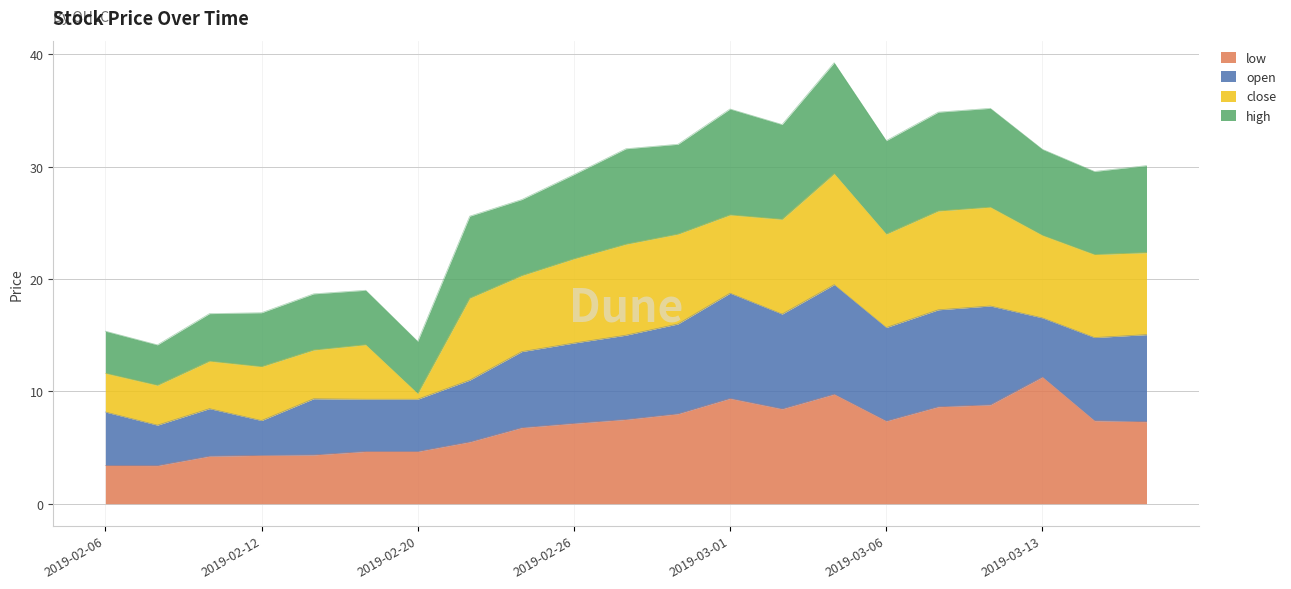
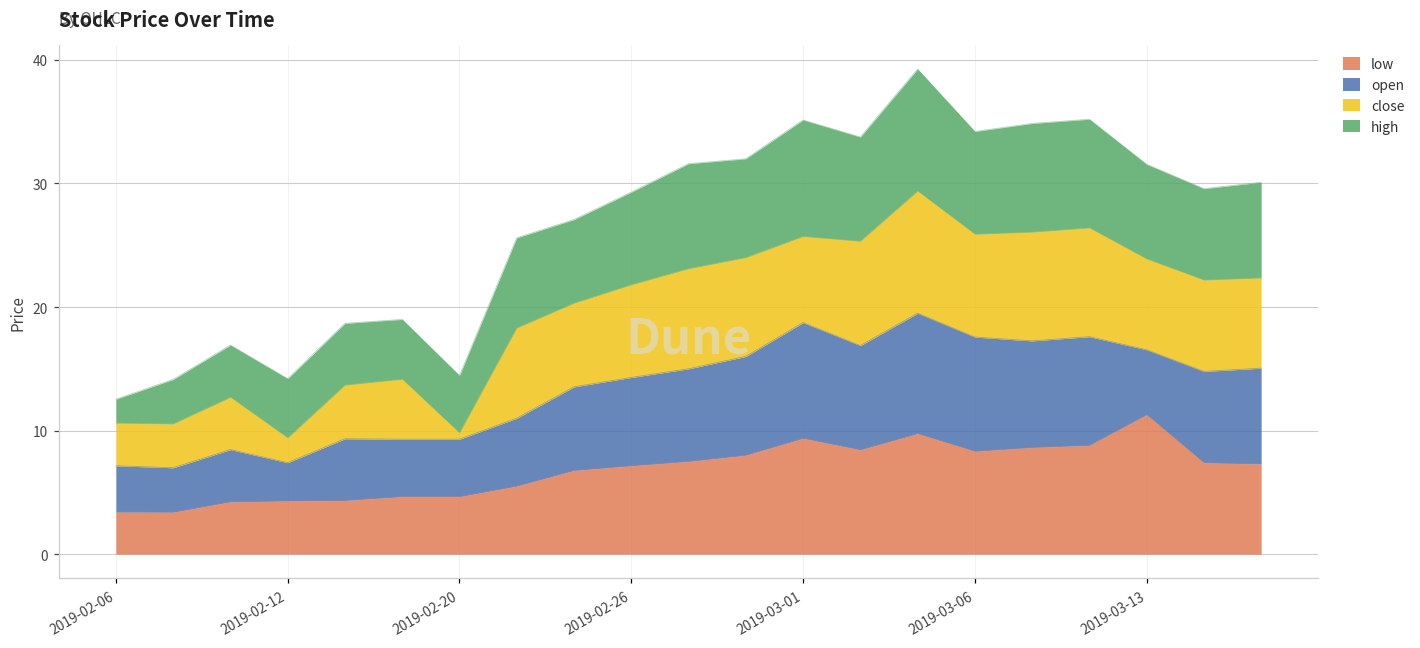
  {
    "low": {
      "2019-02-06": 3.4,
      "2019-02-12": 4.3,
      "2019-02-20": 4.7,
      "2019-02-26": 7.2,
      "2019-03-01": 9.4,
-     "2019-03-06": 7.4,
+     "2019-03-06": 8.3,
      "2019-03-13": 11.3
    },
    "open": {
-     "2019-02-06": 4.8,
+     "2019-02-06": 3.8,
      "2019-02-12": 3.1,
      "2019-02-20": 4.7,
      "2019-02-26": 7.2,
      "2019-03-01": 9.4,
-     "2019-03-06": 8.3,
+     "2019-03-06": 9.3,
      "2019-03-13": 5.3
    },
    "close": {
      "2019-02-06": 3.5,
-     "2019-02-12": 4.8,
+     "2019-02-12": 2.0,
      "2019-02-20": 0.5,
      "2019-02-26": 7.5,
      "2019-03-01": 7.0,
      "2019-03-06": 8.3,
      "2019-03-13": 7.4
    },
    "high": {
-     "2019-02-06": 3.8,
+     "2019-02-06": 1.9,
      "2019-02-12": 4.8,
      "2019-02-20": 4.7,
      "2019-02-26": 7.5,
      "2019-03-01": 9.4,
      "2019-03-06": 8.3,
      "2019-03-13": 7.7
    }
  }
